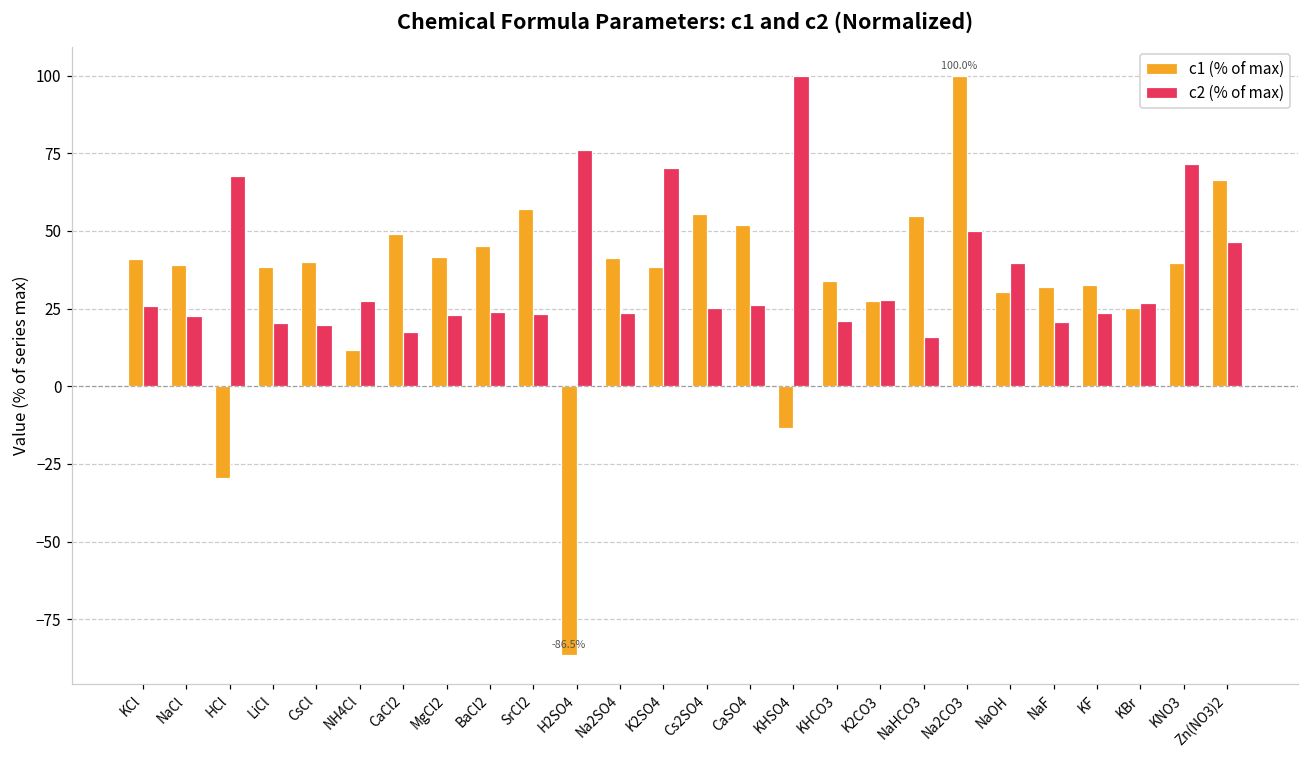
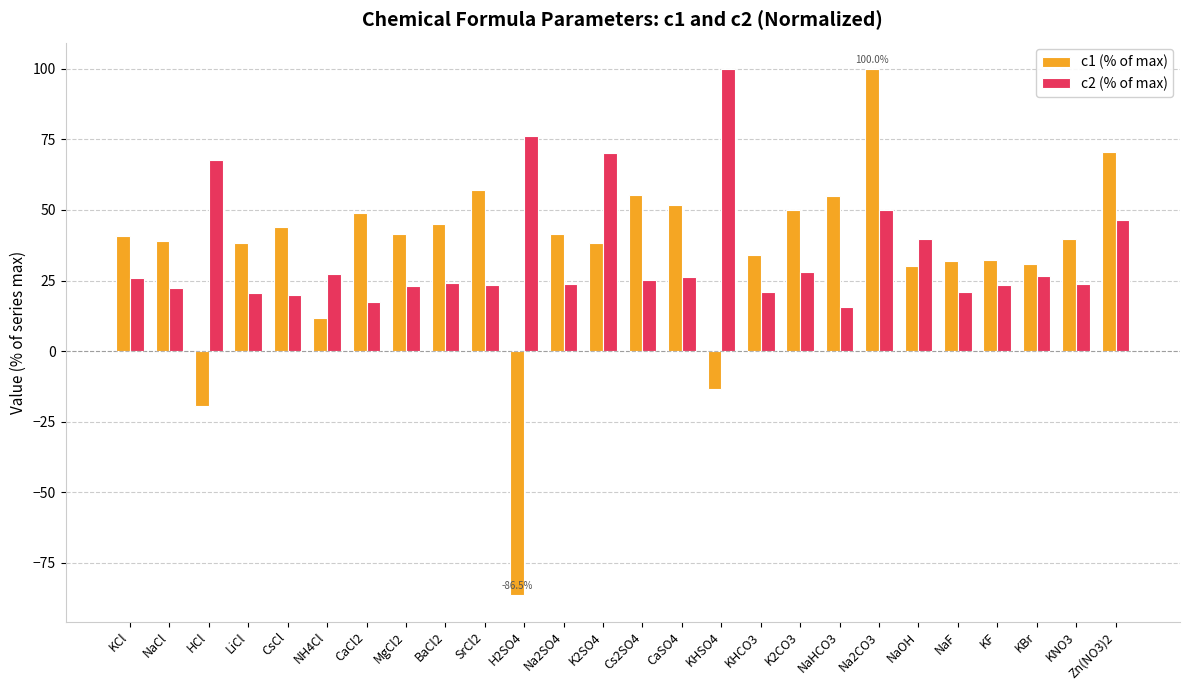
  {
    "c1 (% of max)": {
      "KCl": 41,
      "NaCl": 39,
-     "HCl": -29,
+     "HCl": -19,
      "LiCl": 38,
-     "CsCl": 40,
+     "CsCl": 44,
      "NH4Cl": 12,
      "CaCl2": 49,
      "MgCl2": 42,
      "BaCl2": 45,
      "SrCl2": 57,
      "Na2SO4": 41,
      "K2SO4": 38,
      "Cs2SO4": 55,
      "CaSO4": 52,
      "KHSO4": -13,
      "KHCO3": 34,
-     "K2CO3": 27,
+     "K2CO3": 50,
      "NaHCO3": 55,
      "NaOH": 30,
      "NaF": 32,
      "KF": 32,
-     "KBr": 25,
+     "KBr": 31,
      "KNO3": 40,
-     "Zn(NO3)2": 66
+     "Zn(NO3)2": 70
    },
    "c2 (% of max)": {
      "KCl": 26,
      "NaCl": 23,
      "HCl": 68,
      "LiCl": 20,
      "CsCl": 20,
      "NH4Cl": 28,
      "CaCl2": 18,
      "MgCl2": 23,
      "BaCl2": 24,
      "SrCl2": 23,
      "H2SO4": 76,
      "Na2SO4": 24,
      "K2SO4": 70,
      "Cs2SO4": 25,
      "CaSO4": 26,
      "KHSO4": 100,
      "KHCO3": 21,
      "K2CO3": 28,
      "NaHCO3": 16,
      "Na2CO3": 50,
      "NaOH": 40,
      "NaF": 21,
      "KF": 24,
      "KBr": 27,
-     "KNO3": 72,
+     "KNO3": 24,
      "Zn(NO3)2": 46
    }
  }
